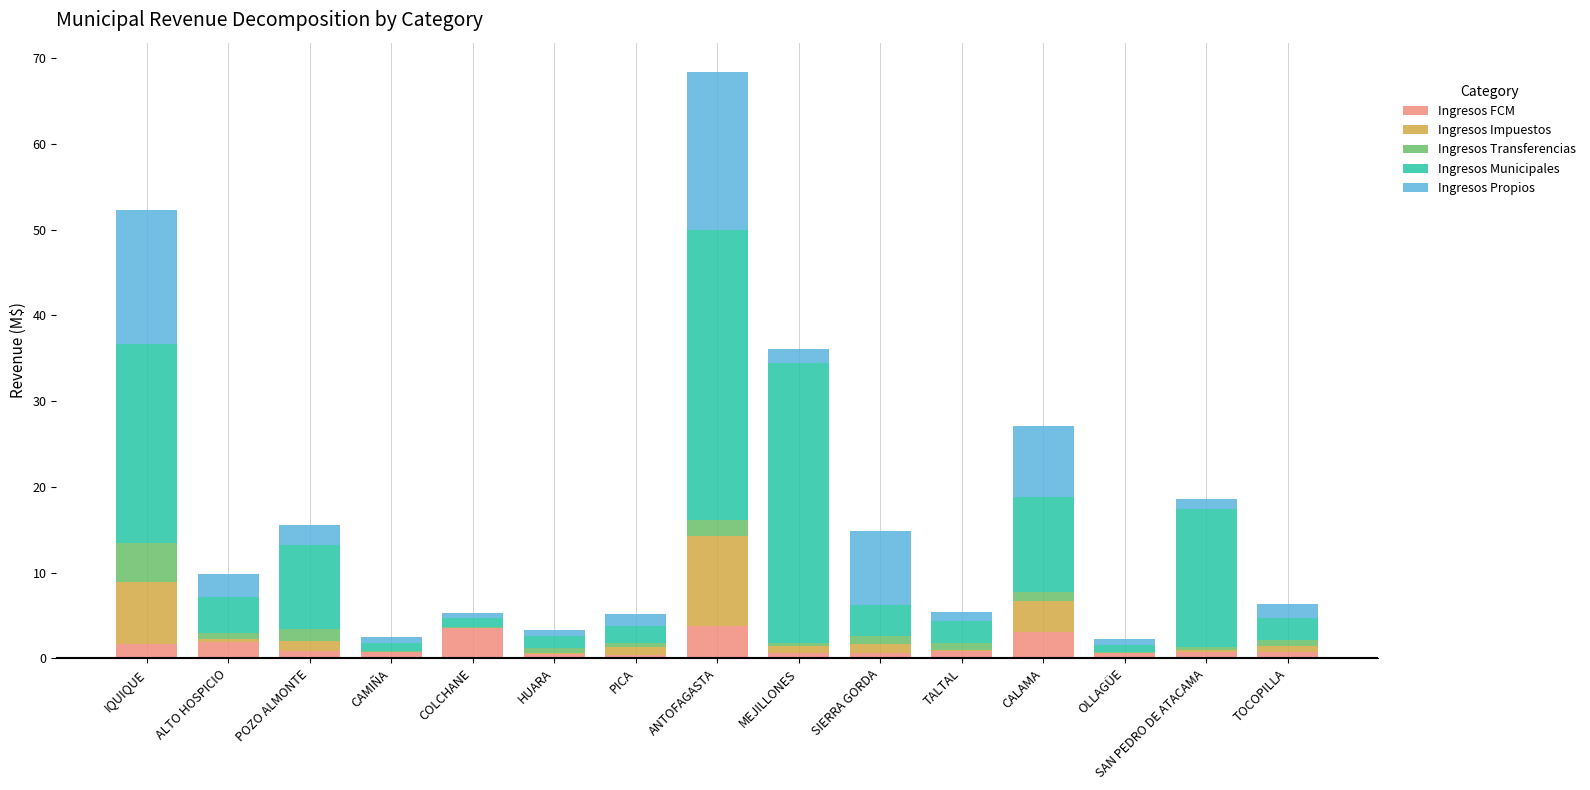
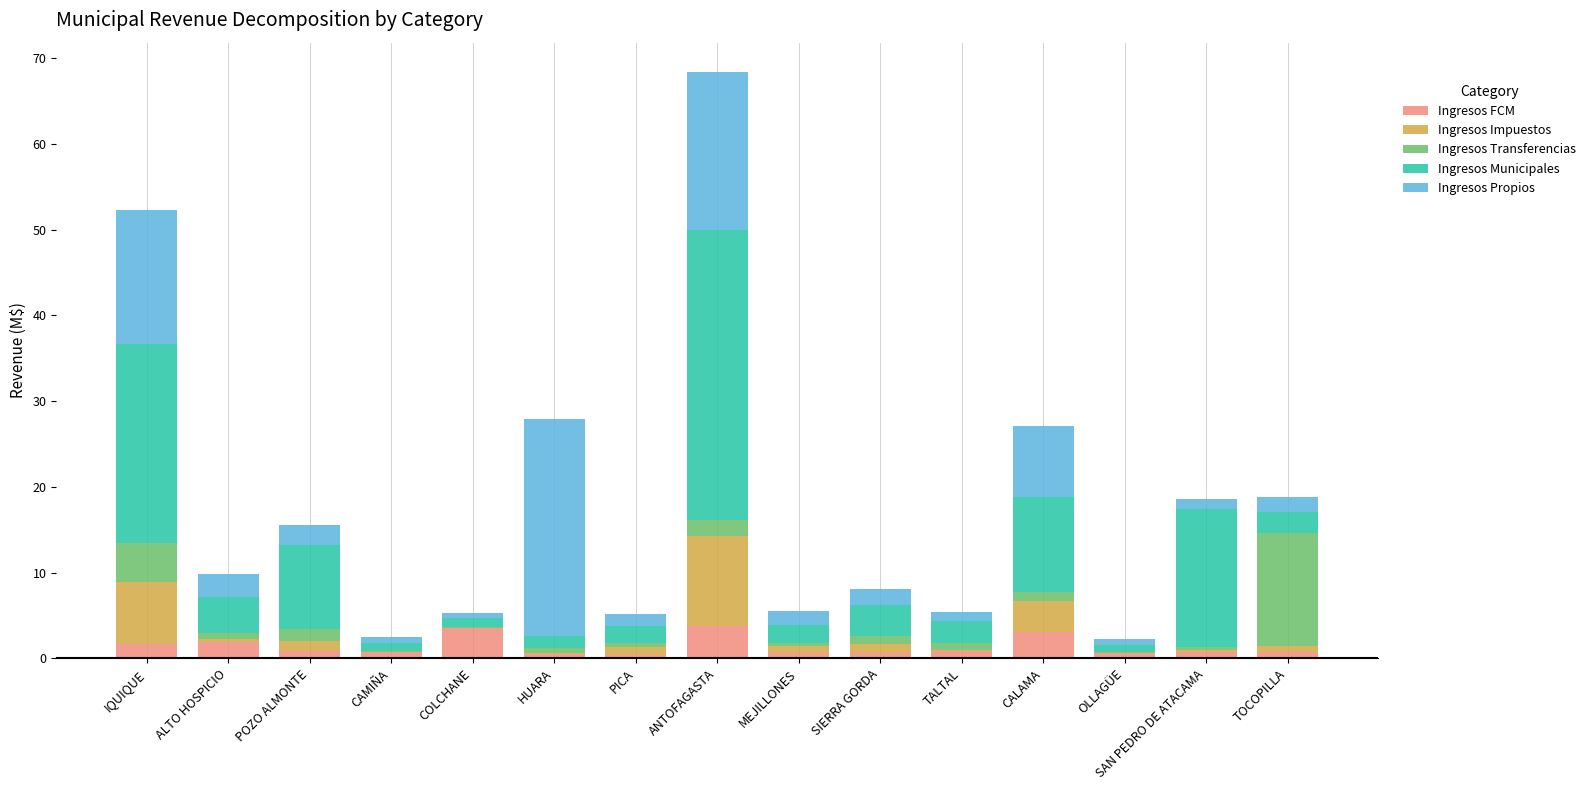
  {
    "Ingresos FCM": {
      "IQUIQUE": 2,
      "ALTO HOSPICIO": 2,
      "POZO ALMONTE": 1,
      "CAMIÑA": 1,
      "COLCHANE": 4,
      "HUARA": 1,
      "PICA": 0,
      "ANTOFAGASTA": 4,
      "MEJILLONES": 1,
      "SIERRA GORDA": 1,
      "TALTAL": 1,
      "CALAMA": 3,
      "OLLAGÜE": 1,
      "SAN PEDRO DE ATACAMA": 1,
      "TOCOPILLA": 1
    },
    "Ingresos Impuestos": {
      "IQUIQUE": 7,
      "ALTO HOSPICIO": 0,
      "POZO ALMONTE": 1,
      "PICA": 1,
      "ANTOFAGASTA": 11,
      "MEJILLONES": 1,
      "SIERRA GORDA": 1,
      "CALAMA": 4,
      "TOCOPILLA": 1
    },
    "Ingresos Transferencias": {
      "IQUIQUE": 5,
      "ALTO HOSPICIO": 1,
      "POZO ALMONTE": 1,
      "HUARA": 1,
      "PICA": 0,
      "ANTOFAGASTA": 2,
      "SIERRA GORDA": 1,
      "TALTAL": 1,
      "CALAMA": 1,
      "SAN PEDRO DE ATACAMA": 0,
-     "TOCOPILLA": 1
+     "TOCOPILLA": 13
    },
    "Ingresos Municipales": {
      "IQUIQUE": 23,
      "ALTO HOSPICIO": 4,
      "POZO ALMONTE": 10,
      "CAMIÑA": 1,
      "COLCHANE": 1,
      "HUARA": 1,
      "PICA": 2,
      "ANTOFAGASTA": 34,
-     "MEJILLONES": 33,
+     "MEJILLONES": 2,
      "SIERRA GORDA": 4,
      "TALTAL": 3,
      "CALAMA": 11,
      "OLLAGÜE": 1,
      "SAN PEDRO DE ATACAMA": 16,
      "TOCOPILLA": 2
    },
    "Ingresos Propios": {
      "IQUIQUE": 16,
      "ALTO HOSPICIO": 3,
      "POZO ALMONTE": 2,
      "CAMIÑA": 1,
      "COLCHANE": 1,
-     "HUARA": 1,
+     "HUARA": 25,
      "PICA": 1,
      "ANTOFAGASTA": 18,
      "MEJILLONES": 2,
-     "SIERRA GORDA": 9,
+     "SIERRA GORDA": 2,
      "TALTAL": 1,
      "CALAMA": 8,
      "OLLAGÜE": 1,
      "SAN PEDRO DE ATACAMA": 1,
      "TOCOPILLA": 2
    }
  }
